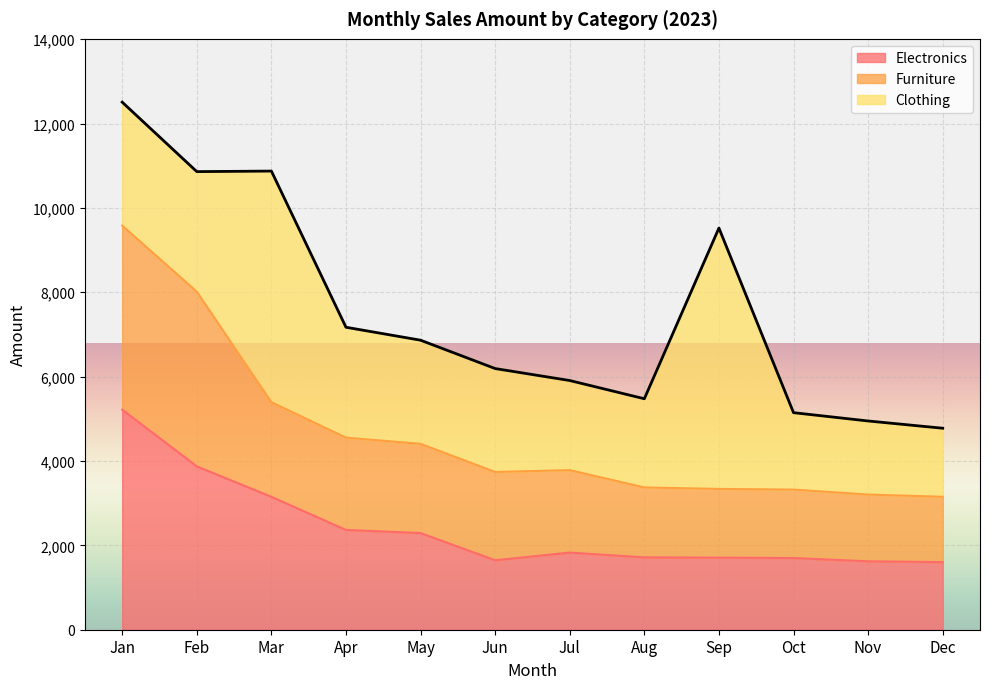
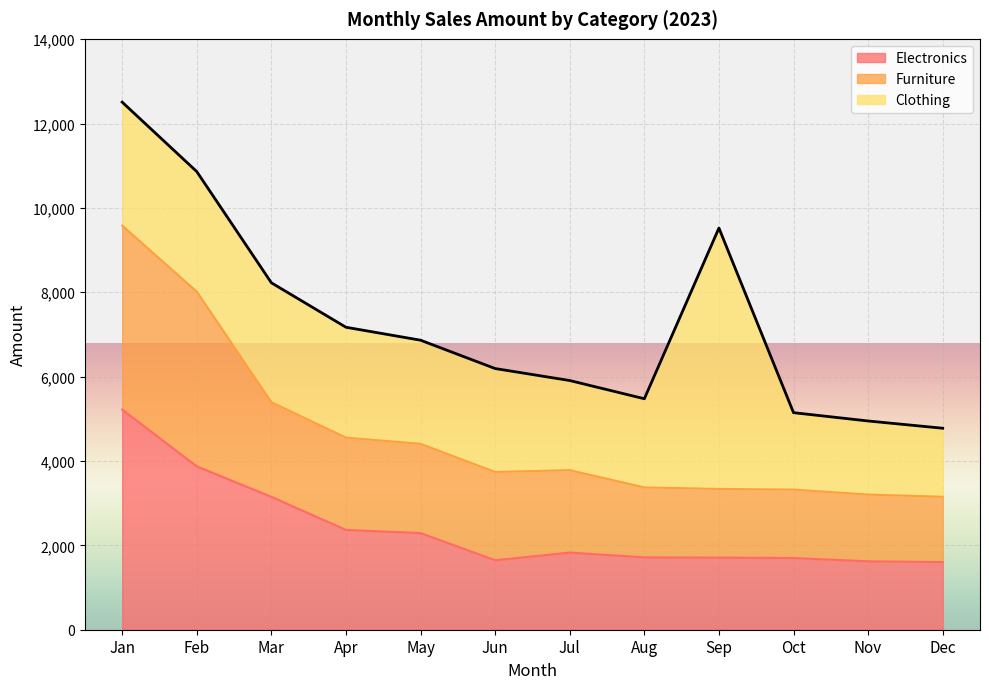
  {
    "Electronics": {
      "Jan": "5,200",
      "Feb": "3,900",
      "Mar": "3,200",
      "Apr": "2,400",
      "May": "2,300",
      "Jun": "1,600",
      "Jul": "1,800",
      "Aug": "1,700",
      "Sep": "1,700",
      "Oct": "1,700",
      "Nov": "1,600",
      "Dec": "1,600"
    },
    "Furniture": {
      "Jan": "4,400",
      "Feb": "4,100",
      "Mar": "2,200",
      "Apr": "2,200",
      "May": "2,100",
      "Jun": "2,100",
      "Jul": "2,000",
      "Aug": "1,700",
      "Sep": "1,600",
      "Oct": "1,600",
      "Nov": "1,600",
      "Dec": "1,500"
    },
    "Clothing": {
      "Jan": "2,900",
      "Feb": "2,800",
-     "Mar": "5,500",
+     "Mar": "2,800",
      "Apr": "2,600",
      "May": "2,500",
      "Jun": "2,500",
      "Jul": "2,100",
      "Aug": "2,100",
      "Sep": "6,200",
      "Oct": "1,800",
      "Nov": "1,700",
      "Dec": "1,600"
    }
  }
